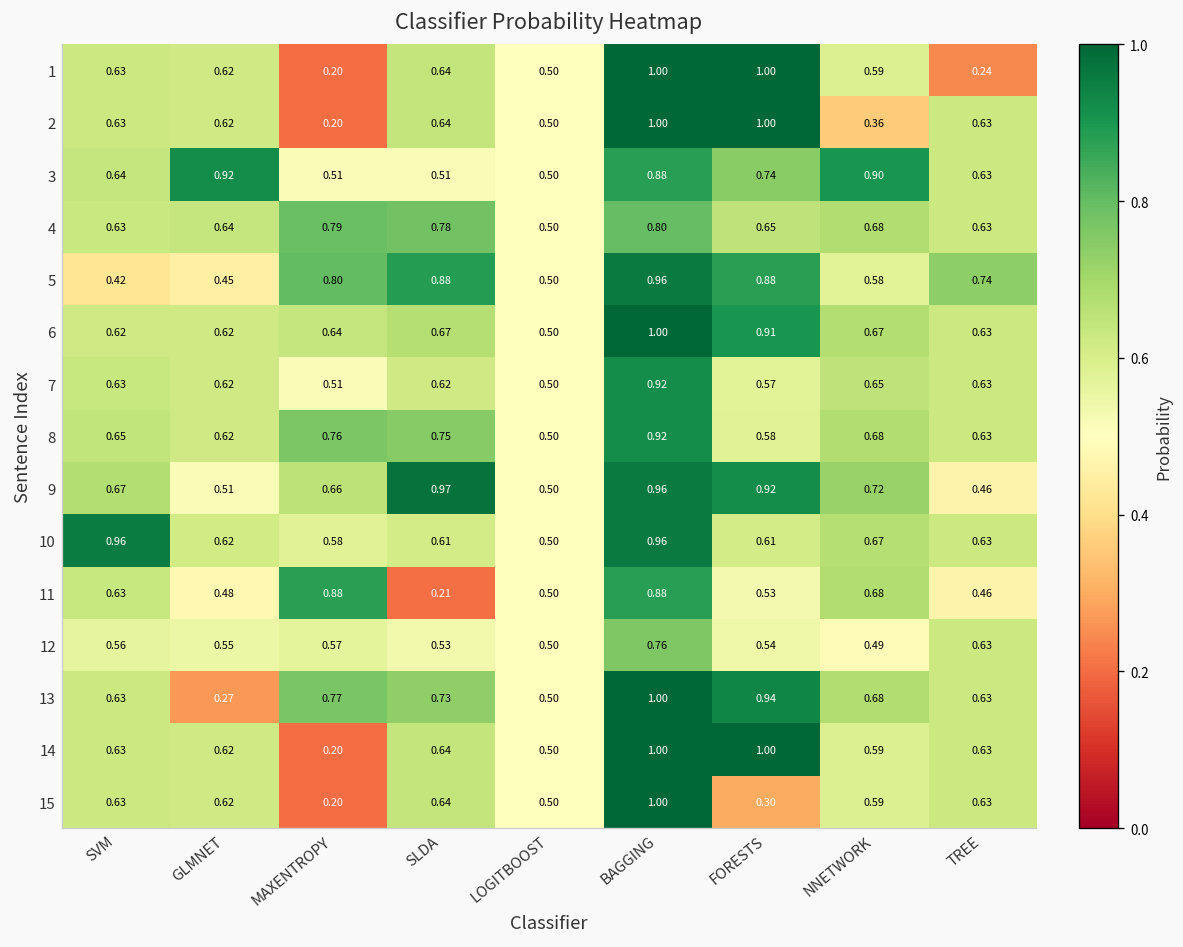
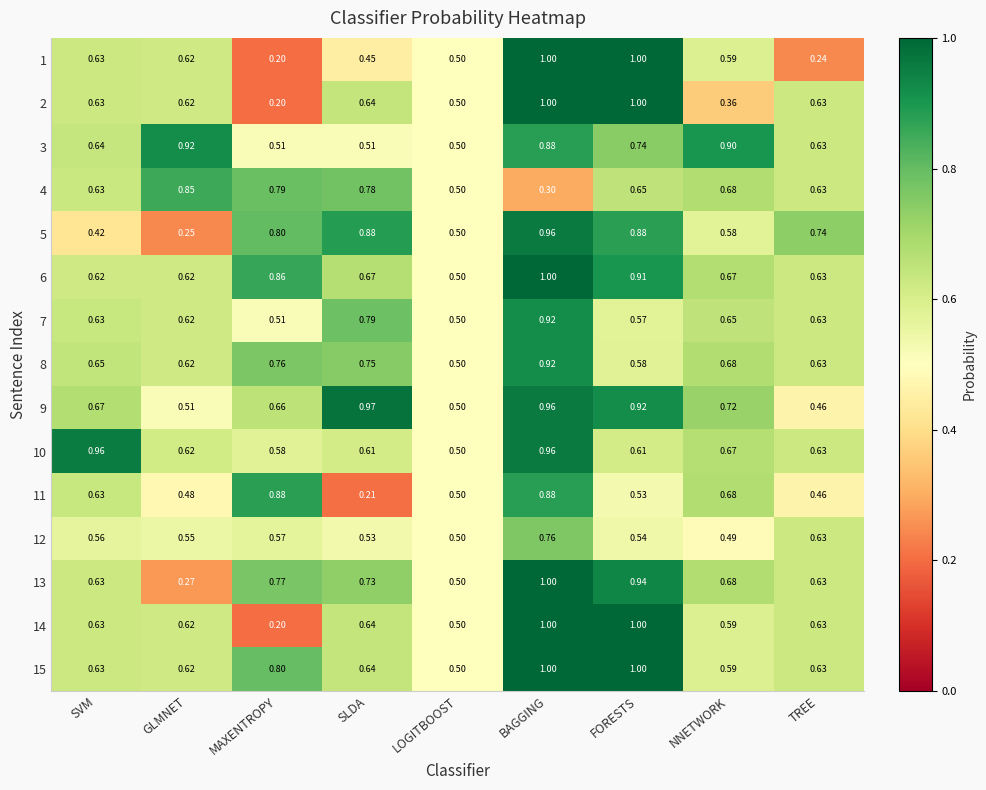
  {
    "1": {
      "SVM": 0.63,
      "GLMNET": 0.62,
      "MAXENTROPY": 0.20,
-     "SLDA": 0.64,
+     "SLDA": 0.45,
      "LOGITBOOST": 0.50,
      "BAGGING": 1.00,
      "FORESTS": 1.00,
      "NNETWORK": 0.59,
      "TREE": 0.24
    },
    "2": {
      "SVM": 0.63,
      "GLMNET": 0.62,
      "MAXENTROPY": 0.20,
      "SLDA": 0.64,
      "LOGITBOOST": 0.50,
      "BAGGING": 1.00,
      "FORESTS": 1.00,
      "NNETWORK": 0.36,
      "TREE": 0.63
    },
    "3": {
      "SVM": 0.64,
      "GLMNET": 0.92,
      "MAXENTROPY": 0.51,
      "SLDA": 0.51,
      "LOGITBOOST": 0.50,
      "BAGGING": 0.88,
      "FORESTS": 0.74,
      "NNETWORK": 0.90,
      "TREE": 0.63
    },
    "4": {
      "SVM": 0.63,
-     "GLMNET": 0.64,
+     "GLMNET": 0.85,
      "MAXENTROPY": 0.79,
      "SLDA": 0.78,
      "LOGITBOOST": 0.50,
-     "BAGGING": 0.80,
+     "BAGGING": 0.30,
      "FORESTS": 0.65,
      "NNETWORK": 0.68,
      "TREE": 0.63
    },
    "5": {
      "SVM": 0.42,
-     "GLMNET": 0.45,
+     "GLMNET": 0.25,
      "MAXENTROPY": 0.80,
      "SLDA": 0.88,
      "LOGITBOOST": 0.50,
      "BAGGING": 0.96,
      "FORESTS": 0.88,
      "NNETWORK": 0.58,
      "TREE": 0.74
    },
    "6": {
      "SVM": 0.62,
      "GLMNET": 0.62,
-     "MAXENTROPY": 0.64,
+     "MAXENTROPY": 0.86,
      "SLDA": 0.67,
      "LOGITBOOST": 0.50,
      "BAGGING": 1.00,
      "FORESTS": 0.91,
      "NNETWORK": 0.67,
      "TREE": 0.63
    },
    "7": {
      "SVM": 0.63,
      "GLMNET": 0.62,
      "MAXENTROPY": 0.51,
-     "SLDA": 0.62,
+     "SLDA": 0.79,
      "LOGITBOOST": 0.50,
      "BAGGING": 0.92,
      "FORESTS": 0.57,
      "NNETWORK": 0.65,
      "TREE": 0.63
    },
    "8": {
      "SVM": 0.65,
      "GLMNET": 0.62,
      "MAXENTROPY": 0.76,
      "SLDA": 0.75,
      "LOGITBOOST": 0.50,
      "BAGGING": 0.92,
      "FORESTS": 0.58,
      "NNETWORK": 0.68,
      "TREE": 0.63
    },
    "9": {
      "SVM": 0.67,
      "GLMNET": 0.51,
      "MAXENTROPY": 0.66,
      "SLDA": 0.97,
      "LOGITBOOST": 0.50,
      "BAGGING": 0.96,
      "FORESTS": 0.92,
      "NNETWORK": 0.72,
      "TREE": 0.46
    },
    "10": {
      "SVM": 0.96,
      "GLMNET": 0.62,
      "MAXENTROPY": 0.58,
      "SLDA": 0.61,
      "LOGITBOOST": 0.50,
      "BAGGING": 0.96,
      "FORESTS": 0.61,
      "NNETWORK": 0.67,
      "TREE": 0.63
    },
    "11": {
      "SVM": 0.63,
      "GLMNET": 0.48,
      "MAXENTROPY": 0.88,
      "SLDA": 0.21,
      "LOGITBOOST": 0.50,
      "BAGGING": 0.88,
      "FORESTS": 0.53,
      "NNETWORK": 0.68,
      "TREE": 0.46
    },
    "12": {
      "SVM": 0.56,
      "GLMNET": 0.55,
      "MAXENTROPY": 0.57,
      "SLDA": 0.53,
      "LOGITBOOST": 0.50,
      "BAGGING": 0.76,
      "FORESTS": 0.54,
      "NNETWORK": 0.49,
      "TREE": 0.63
    },
    "13": {
      "SVM": 0.63,
      "GLMNET": 0.27,
      "MAXENTROPY": 0.77,
      "SLDA": 0.73,
      "LOGITBOOST": 0.50,
      "BAGGING": 1.00,
      "FORESTS": 0.94,
      "NNETWORK": 0.68,
      "TREE": 0.63
    },
    "14": {
      "SVM": 0.63,
      "GLMNET": 0.62,
      "MAXENTROPY": 0.20,
      "SLDA": 0.64,
      "LOGITBOOST": 0.50,
      "BAGGING": 1.00,
      "FORESTS": 1.00,
      "NNETWORK": 0.59,
      "TREE": 0.63
    },
    "15": {
      "SVM": 0.63,
      "GLMNET": 0.62,
-     "MAXENTROPY": 0.20,
+     "MAXENTROPY": 0.80,
      "SLDA": 0.64,
      "LOGITBOOST": 0.50,
      "BAGGING": 1.00,
-     "FORESTS": 0.30,
+     "FORESTS": 1.00,
      "NNETWORK": 0.59,
      "TREE": 0.63
    }
  }
